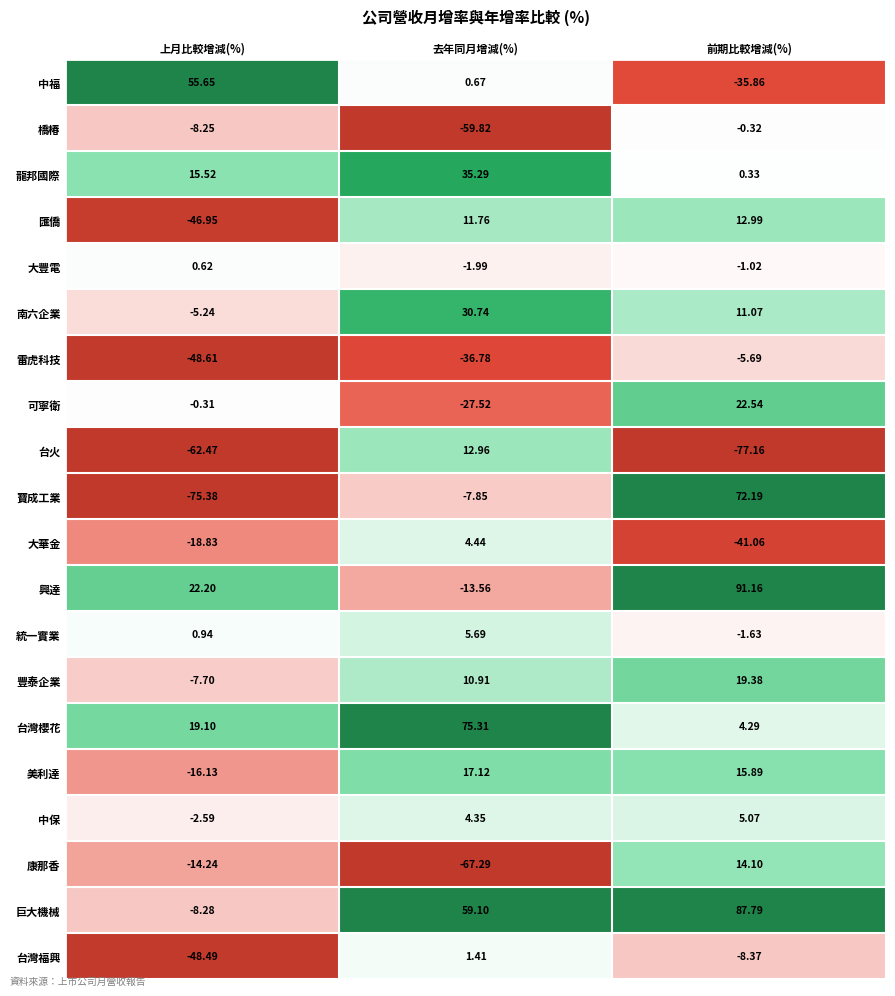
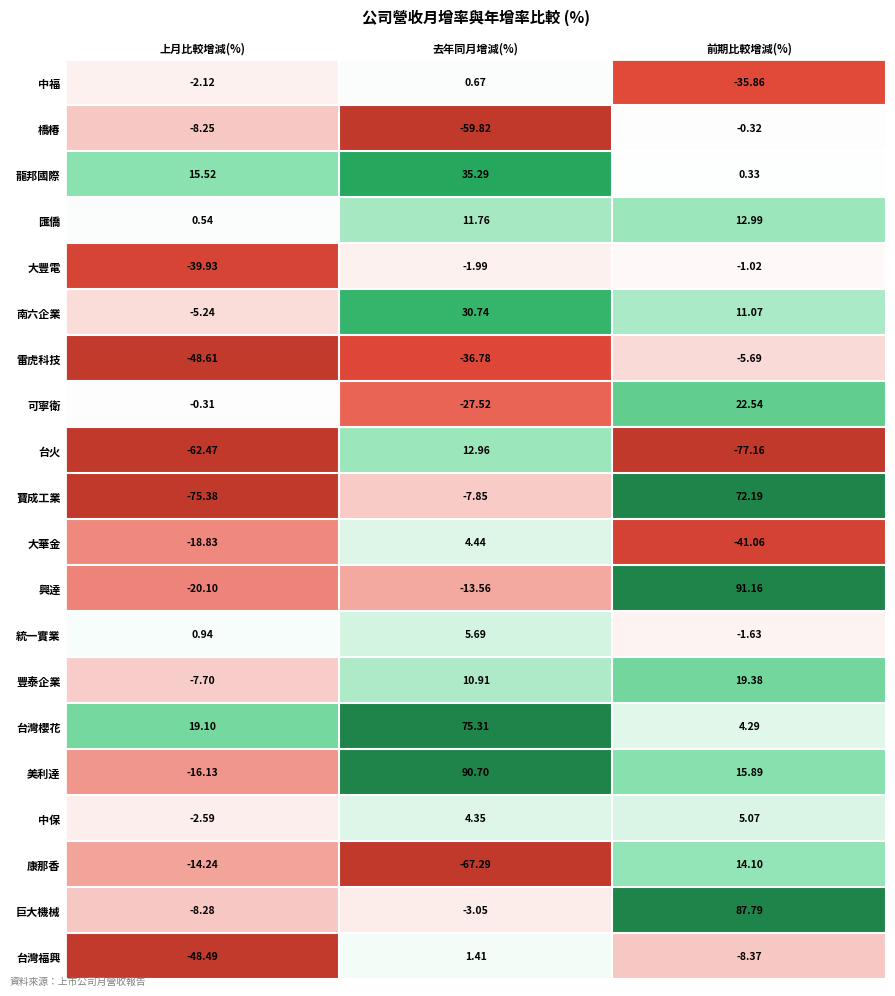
  {
    "中福": {
-     "上月比較增減(%)": 55.65,
+     "上月比較增減(%)": -2.12,
      "去年同月增減(%)": 0.67,
      "前期比較增減(%)": -35.86
    },
    "橋椿": {
      "上月比較增減(%)": -8.25,
      "去年同月增減(%)": -59.82,
      "前期比較增減(%)": -0.32
    },
    "龍邦國際": {
      "上月比較增減(%)": 15.52,
      "去年同月增減(%)": 35.29,
      "前期比較增減(%)": 0.33
    },
    "匯僑": {
-     "上月比較增減(%)": -46.95,
+     "上月比較增減(%)": 0.54,
      "去年同月增減(%)": 11.76,
      "前期比較增減(%)": 12.99
    },
    "大豐電": {
-     "上月比較增減(%)": 0.62,
+     "上月比較增減(%)": -39.93,
      "去年同月增減(%)": -1.99,
      "前期比較增減(%)": -1.02
    },
    "南六企業": {
      "上月比較增減(%)": -5.24,
      "去年同月增減(%)": 30.74,
      "前期比較增減(%)": 11.07
    },
    "雷虎科技": {
      "上月比較增減(%)": -48.61,
      "去年同月增減(%)": -36.78,
      "前期比較增減(%)": -5.69
    },
    "可寧衛": {
      "上月比較增減(%)": -0.31,
      "去年同月增減(%)": -27.52,
      "前期比較增減(%)": 22.54
    },
    "台火": {
      "上月比較增減(%)": -62.47,
      "去年同月增減(%)": 12.96,
      "前期比較增減(%)": -77.16
    },
    "寶成工業": {
      "上月比較增減(%)": -75.38,
      "去年同月增減(%)": -7.85,
      "前期比較增減(%)": 72.19
    },
    "大華金": {
      "上月比較增減(%)": -18.83,
      "去年同月增減(%)": 4.44,
      "前期比較增減(%)": -41.06
    },
    "興達": {
-     "上月比較增減(%)": 22.20,
+     "上月比較增減(%)": -20.10,
      "去年同月增減(%)": -13.56,
      "前期比較增減(%)": 91.16
    },
    "統一實業": {
      "上月比較增減(%)": 0.94,
      "去年同月增減(%)": 5.69,
      "前期比較增減(%)": -1.63
    },
    "豐泰企業": {
      "上月比較增減(%)": -7.70,
      "去年同月增減(%)": 10.91,
      "前期比較增減(%)": 19.38
    },
    "台灣櫻花": {
      "上月比較增減(%)": 19.10,
      "去年同月增減(%)": 75.31,
      "前期比較增減(%)": 4.29
    },
    "美利達": {
      "上月比較增減(%)": -16.13,
-     "去年同月增減(%)": 17.12,
+     "去年同月增減(%)": 90.70,
      "前期比較增減(%)": 15.89
    },
    "中保": {
      "上月比較增減(%)": -2.59,
      "去年同月增減(%)": 4.35,
      "前期比較增減(%)": 5.07
    },
    "康那香": {
      "上月比較增減(%)": -14.24,
      "去年同月增減(%)": -67.29,
      "前期比較增減(%)": 14.10
    },
    "巨大機械": {
      "上月比較增減(%)": -8.28,
-     "去年同月增減(%)": 59.10,
+     "去年同月增減(%)": -3.05,
      "前期比較增減(%)": 87.79
    },
    "台灣福興": {
      "上月比較增減(%)": -48.49,
      "去年同月增減(%)": 1.41,
      "前期比較增減(%)": -8.37
    }
  }
